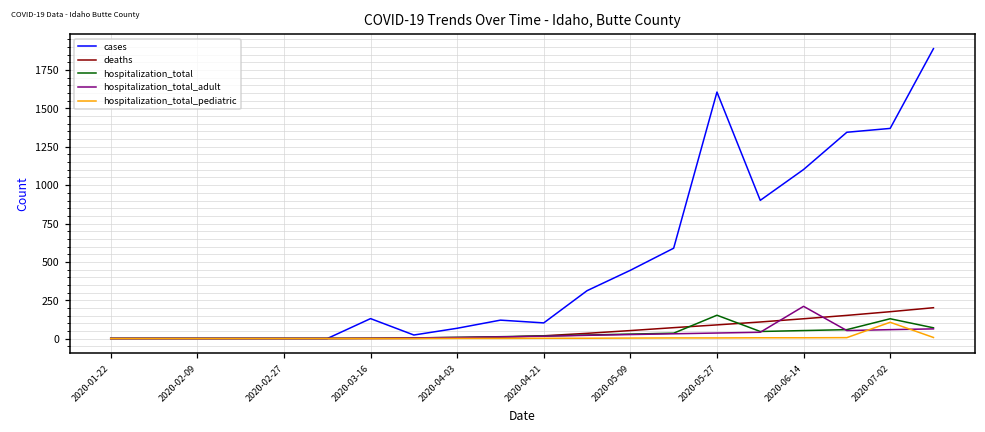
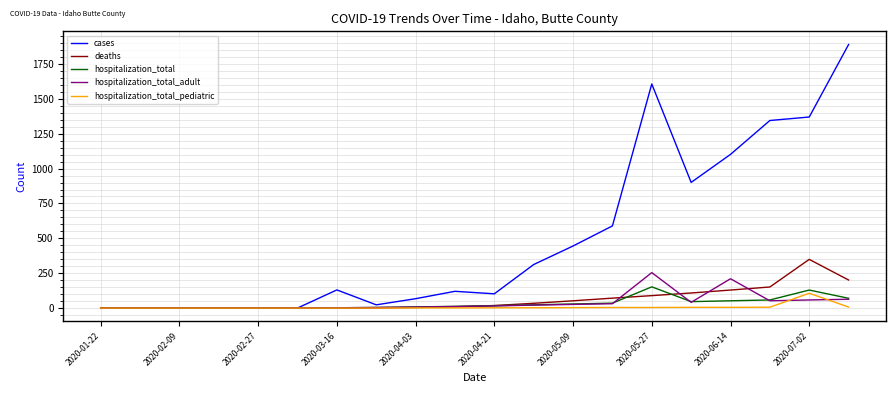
  {
    "cases": {
      "2020-03-16": 130,
      "2020-04-03": 70,
      "2020-04-21": 100,
      "2020-05-09": 450,
      "2020-05-27": 1610,
      "2020-06-14": 1100,
      "2020-07-02": 1370
    },
    "deaths": {
      "2020-05-09": 50,
      "2020-05-27": 90,
      "2020-06-14": 130,
-     "2020-07-02": 180
+     "2020-07-02": 350
    },
    "hospitalization_total": {
      "2020-05-27": 150,
      "2020-06-14": 50,
      "2020-07-02": 130
    },
    "hospitalization_total_adult": {
-     "2020-05-27": 40,
+     "2020-05-27": 250,
      "2020-06-14": 210,
      "2020-07-02": 60
    },
    "hospitalization_total_pediatric": {
      "2020-05-09": 0,
      "2020-05-27": 0,
      "2020-06-14": 10,
      "2020-07-02": 110
    }
  }
